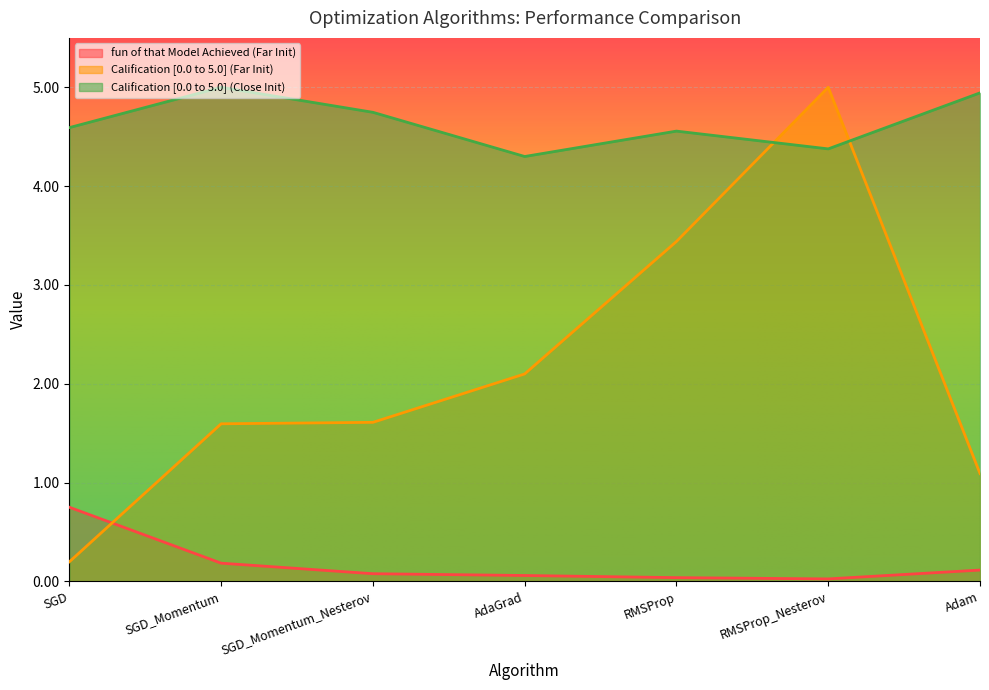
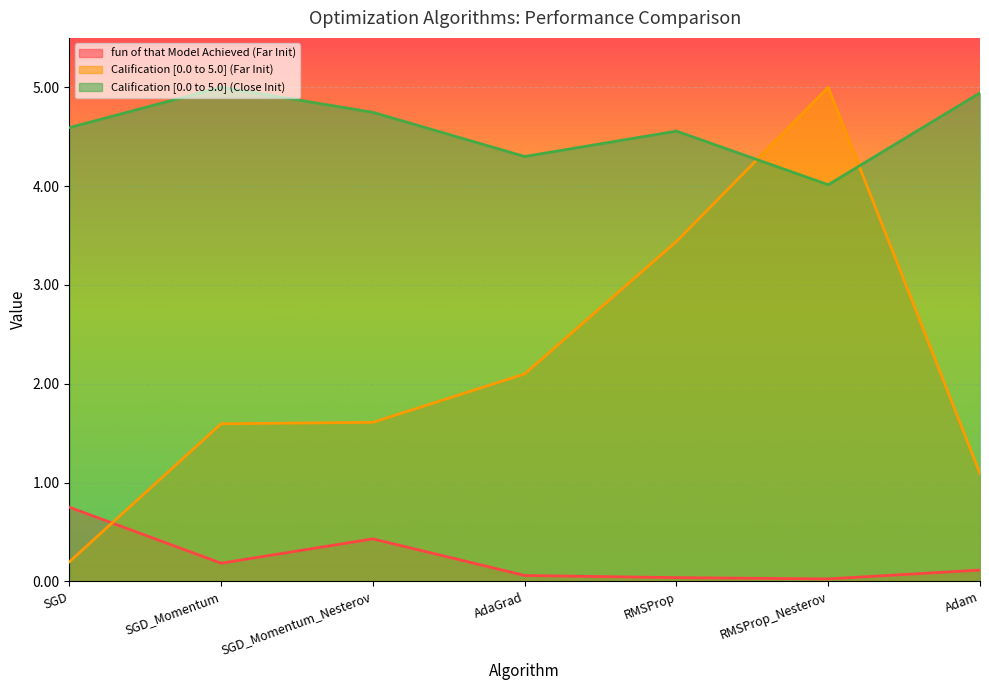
  {
    "fun of that Model Achieved (Far Init)": {
      "SGD": 0.8,
      "SGD_Momentum": 0.2,
-     "SGD_Momentum_Nesterov": 0.1,
+     "SGD_Momentum_Nesterov": 0.4,
      "AdaGrad": 0.1,
      "RMSProp": 0.0,
      "RMSProp_Nesterov": 0.0,
      "Adam": 0.1
    },
    "Calification [0.0 to 5.0] (Far Init)": {
      "SGD": 0.2,
      "SGD_Momentum": 1.6,
      "SGD_Momentum_Nesterov": 1.6,
      "AdaGrad": 2.1,
      "RMSProp": 3.4,
      "RMSProp_Nesterov": 5.0,
      "Adam": 1.1
    },
    "Calification [0.0 to 5.0] (Close Init)": {
      "SGD": 4.6,
      "SGD_Momentum_Nesterov": 4.7,
      "AdaGrad": 4.3,
      "RMSProp": 4.6,
-     "RMSProp_Nesterov": 4.4,
+     "RMSProp_Nesterov": 4.0,
      "Adam": 4.9
    }
  }
